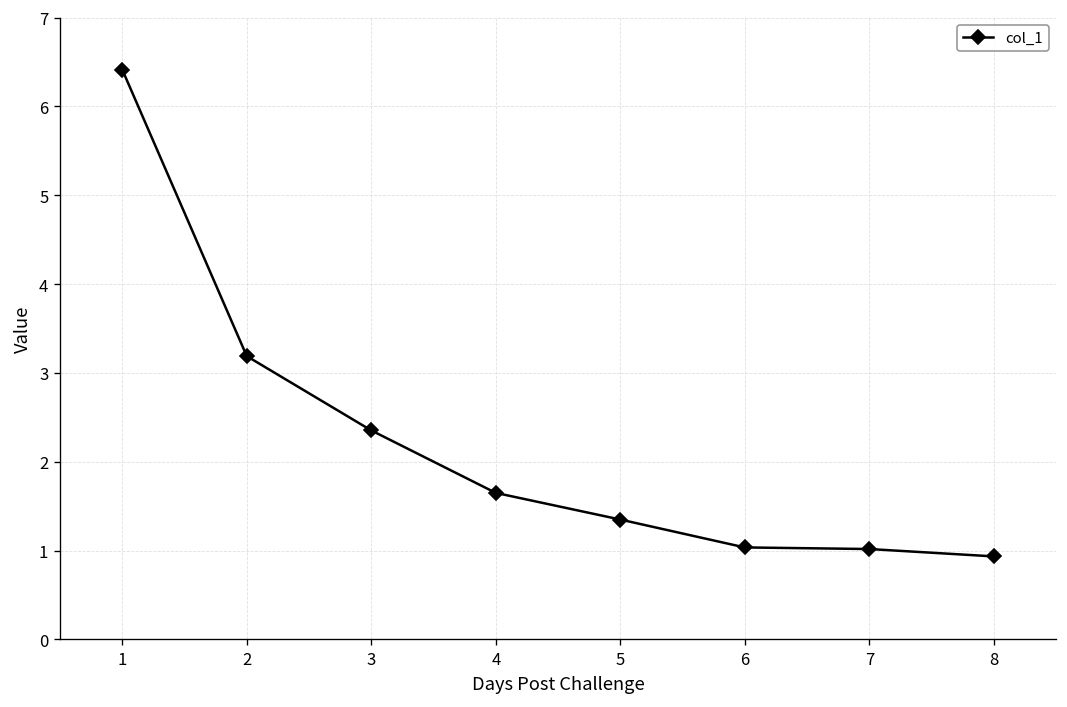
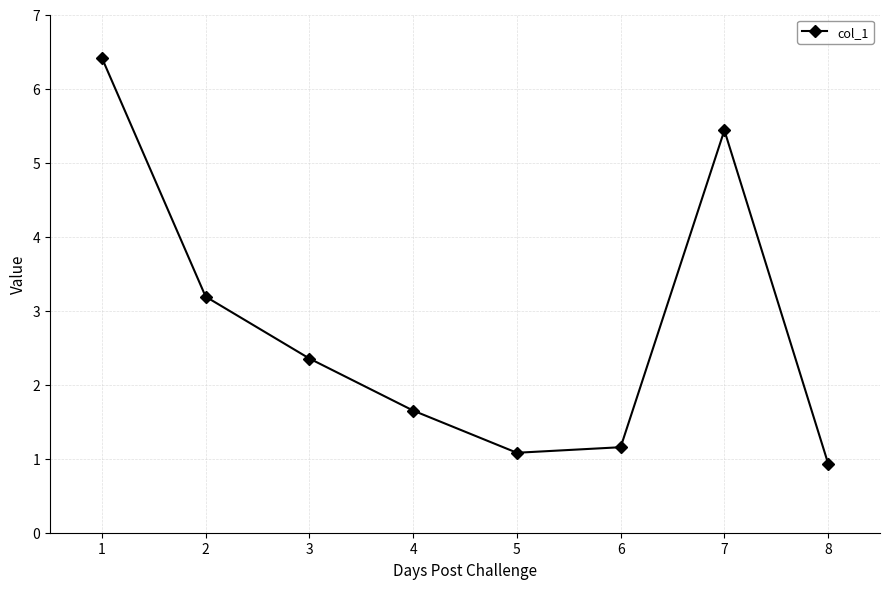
  {
    "1": 6.4,
    "2": 3.2,
    "3": 2.4,
    "4": 1.7,
-   "5": 1.4,
-   "6": 1.0,
-   "7": 1.0,
+   "5": 1.1,
+   "6": 1.2,
+   "7": 5.4,
    "8": 0.9
  }
